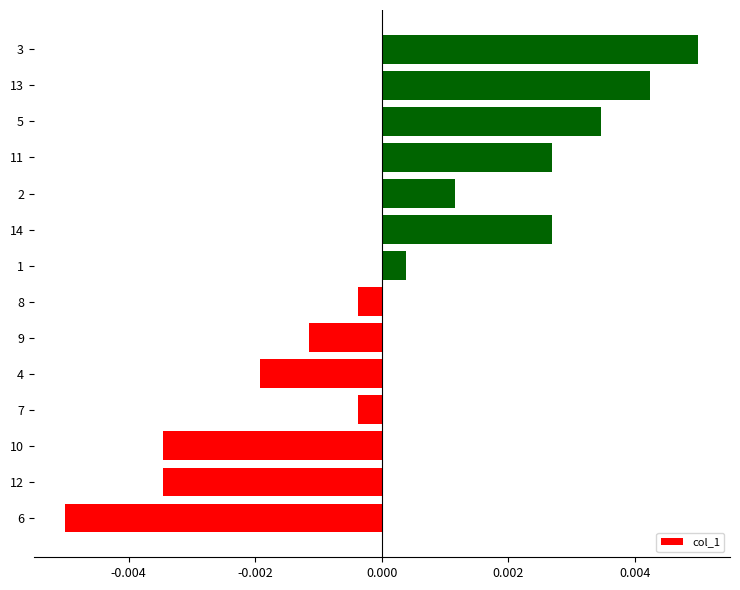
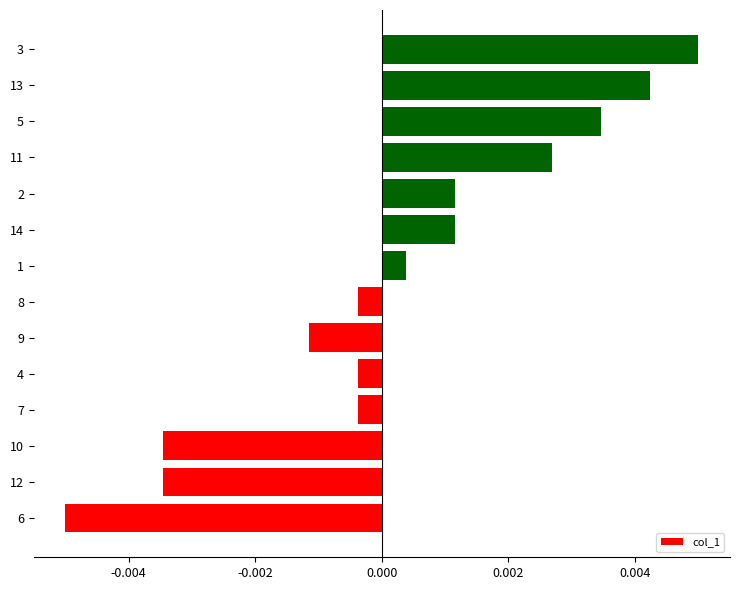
  {
    "3": 0.0050,
    "13": 0.0042,
    "5": 0.0035,
    "11": 0.0027,
    "2": 0.0012,
-   "14": 0.0027,
+   "14": 0.0012,
    "1": 0.0004,
    "8": -0.0004,
    "9": -0.0012,
-   "4": -0.0019,
+   "4": -0.0004,
    "7": -0.0004,
    "10": -0.0035,
    "12": -0.0035,
    "6": -0.0050
  }
